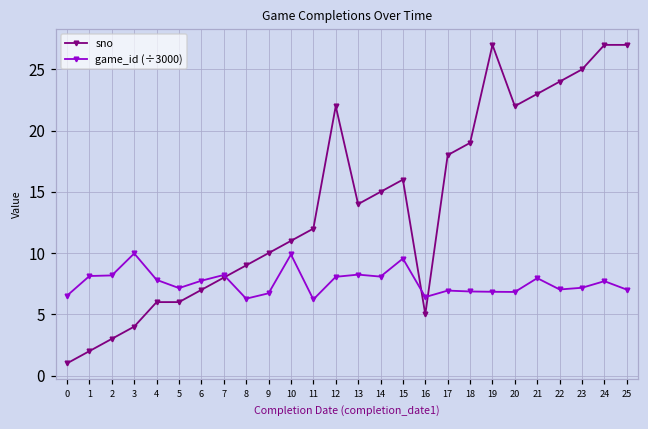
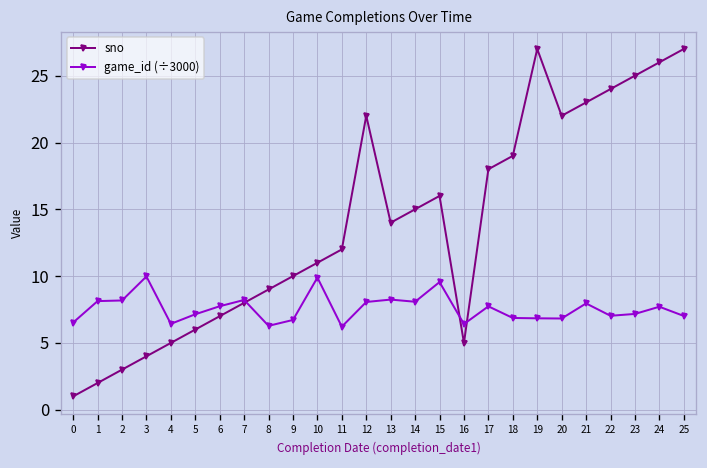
  {
    "sno": {
      "0": 1,
      "1": 2,
      "2": 3,
      "3": 4,
-     "4": 6,
+     "4": 5,
      "5": 6,
      "6": 7,
      "8": 9,
      "9": 10,
      "10": 11,
      "11": 12,
      "12": 22,
      "13": 14,
      "14": 15,
      "15": 16,
      "16": 5,
      "17": 18,
      "18": 19,
      "19": 27,
      "20": 22,
      "21": 23,
      "22": 24,
      "23": 25,
-     "24": 27,
+     "24": 26,
      "25": 27
    },
    "game_id (÷3000)": {
      "0": 6.5,
      "1": 8.1,
      "2": 8.2,
      "3": 10.0,
-     "4": 7.8,
+     "4": 6.4,
      "5": 7.1,
      "6": 7.7,
      "8": 6.3,
      "9": 6.7,
      "10": 9.9,
      "11": 6.2,
      "12": 8.1,
      "13": 8.2,
      "14": 8.1,
      "15": 9.6,
      "16": 6.4,
-     "17": 6.9,
+     "17": 7.7,
      "18": 6.9,
      "19": 6.8,
      "20": 6.8,
      "21": 8.0,
      "22": 7.0,
      "23": 7.2,
      "24": 7.7,
      "25": 7.0
    }
  }
